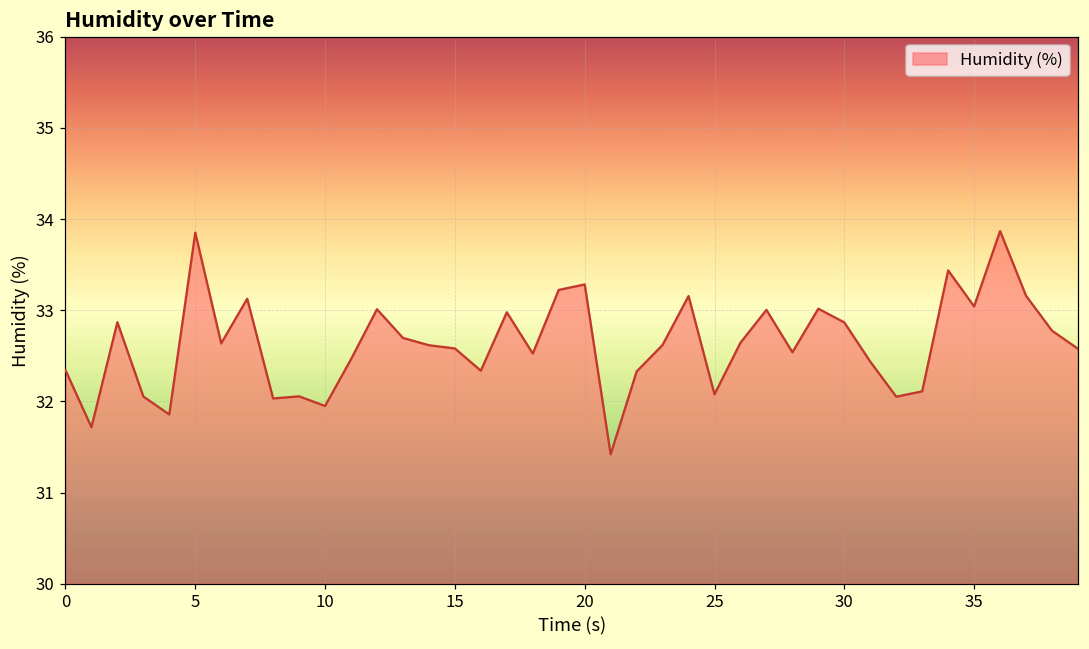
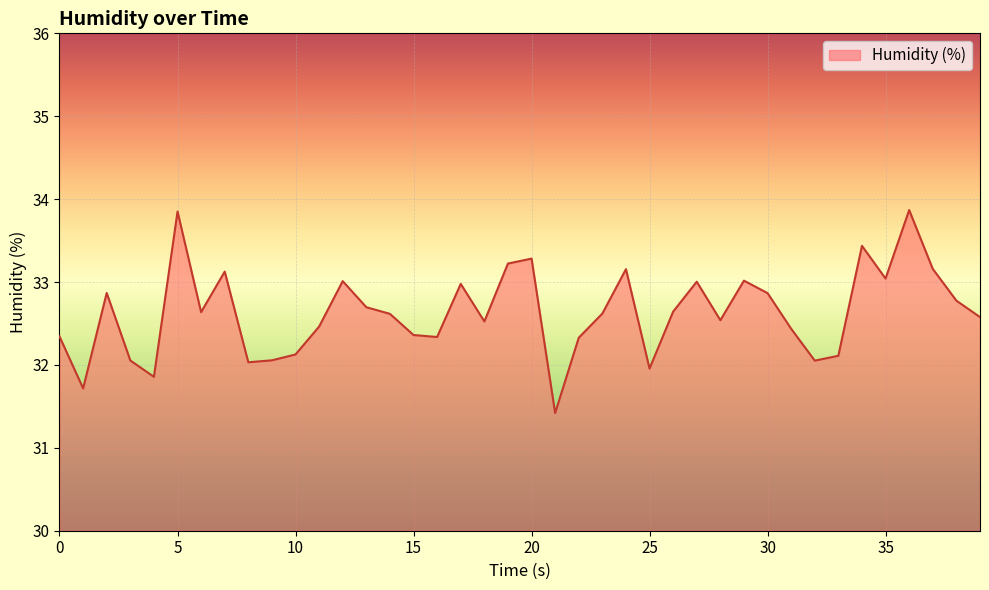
  {
    "0": 32.3,
    "5": 33.9,
-   "10": 32.0,
-   "15": 32.6,
+   "10": 32.1,
+   "15": 32.4,
    "20": 33.3,
-   "25": 32.1,
+   "25": 32.0,
    "30": 32.9,
    "35": 33.0
  }
